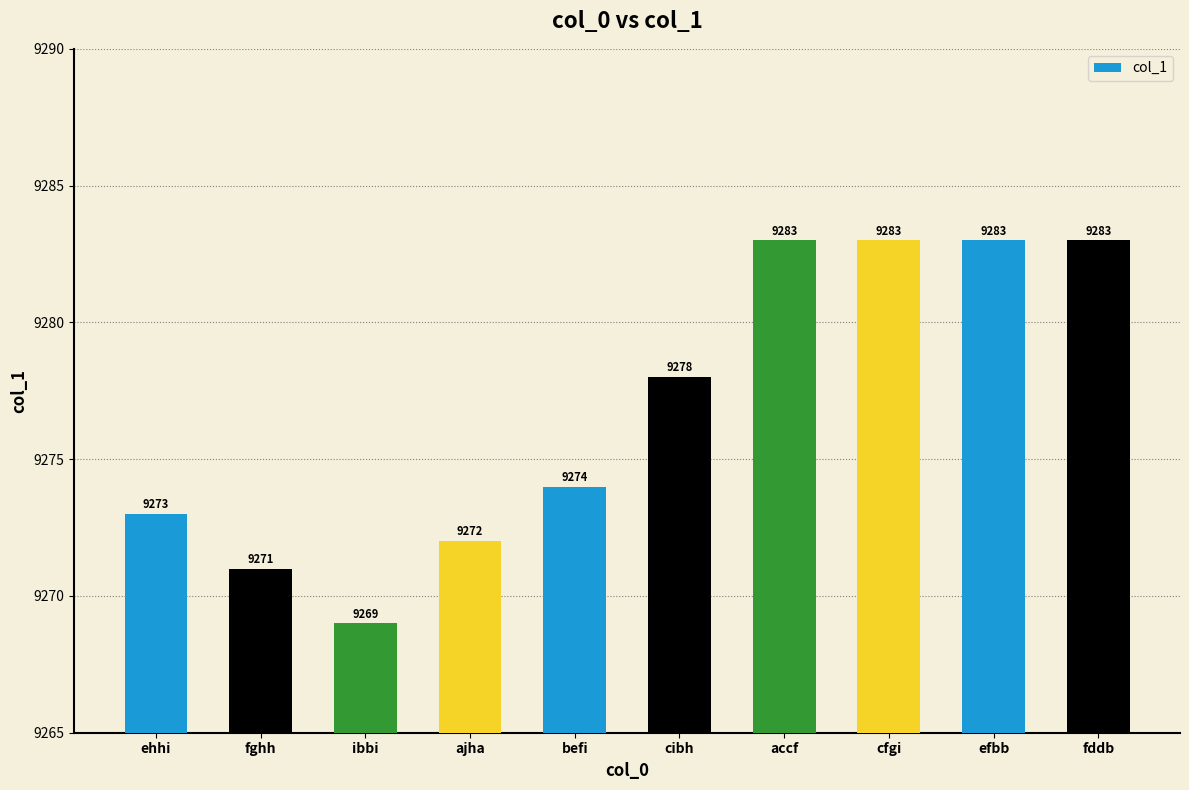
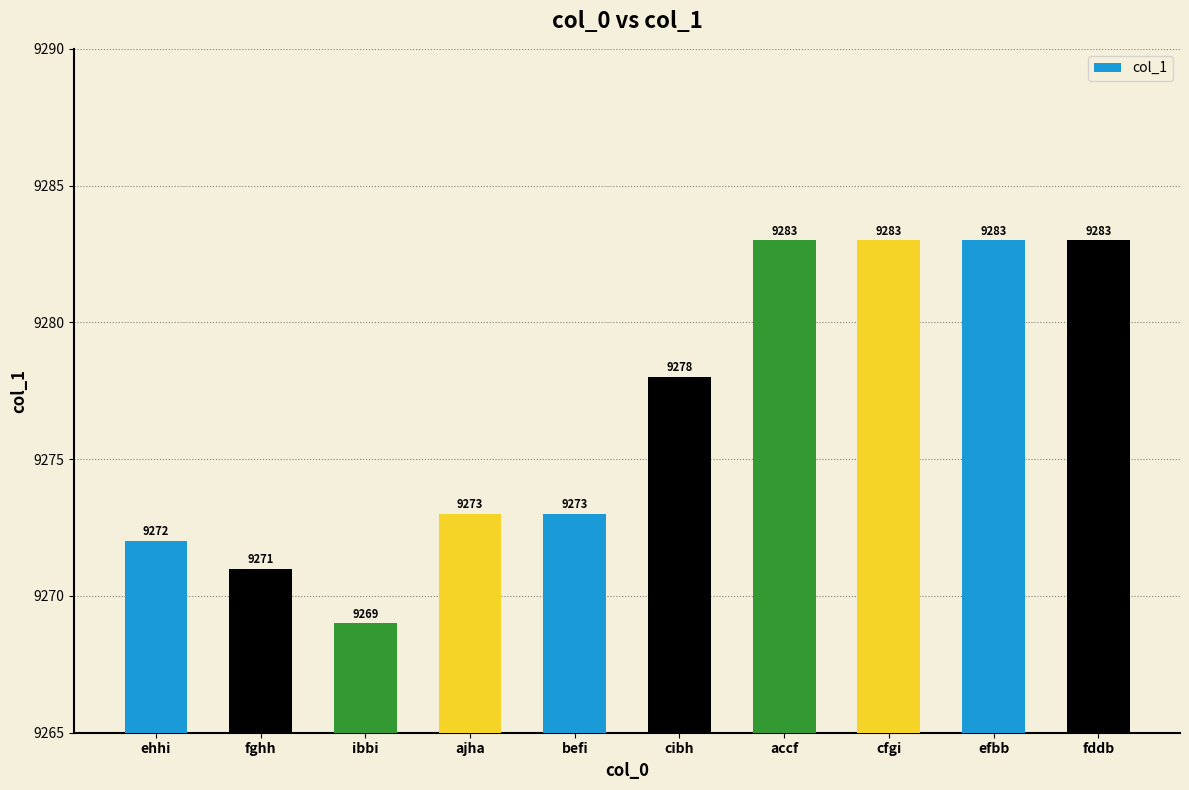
  {
-   "ehhi": 9273,
+   "ehhi": 9272,
    "fghh": 9271,
    "ibbi": 9269,
-   "ajha": 9272,
-   "befi": 9274,
+   "ajha": 9273,
+   "befi": 9273,
    "cibh": 9278,
    "accf": 9283,
    "cfgi": 9283,
    "efbb": 9283,
    "fddb": 9283
  }
